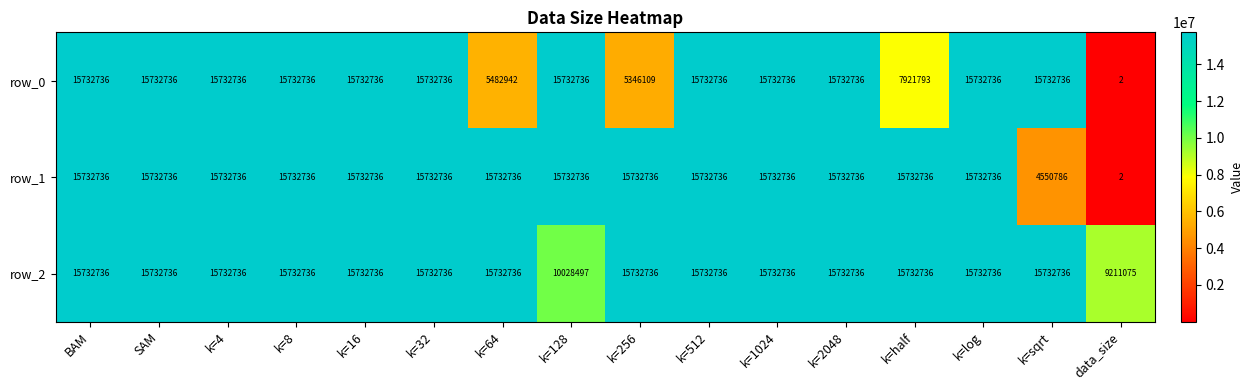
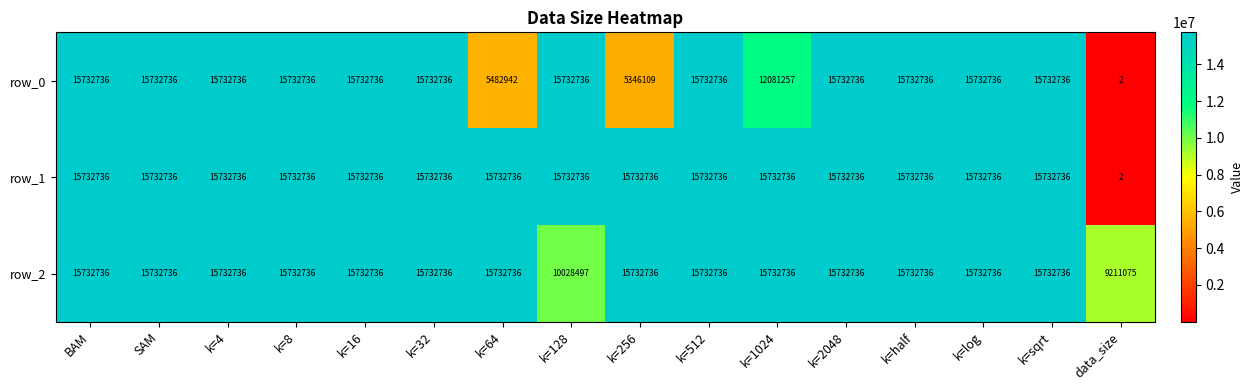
  {
    "row_0": {
      "BAM": 15732736,
      "SAM": 15732736,
      "k=4": 15732736,
      "k=8": 15732736,
      "k=16": 15732736,
      "k=32": 15732736,
      "k=64": 5482942,
      "k=128": 15732736,
      "k=256": 5346109,
      "k=512": 15732736,
-     "k=1024": 15732736,
+     "k=1024": 12081257,
      "k=2048": 15732736,
-     "k=half": 7921793,
+     "k=half": 15732736,
      "k=log": 15732736,
      "k=sqrt": 15732736,
      "data_size": 2
    },
    "row_1": {
      "BAM": 15732736,
      "SAM": 15732736,
      "k=4": 15732736,
      "k=8": 15732736,
      "k=16": 15732736,
      "k=32": 15732736,
      "k=64": 15732736,
      "k=128": 15732736,
      "k=256": 15732736,
      "k=512": 15732736,
      "k=1024": 15732736,
      "k=2048": 15732736,
      "k=half": 15732736,
      "k=log": 15732736,
-     "k=sqrt": 4550786,
+     "k=sqrt": 15732736,
      "data_size": 2
    },
    "row_2": {
      "BAM": 15732736,
      "SAM": 15732736,
      "k=4": 15732736,
      "k=8": 15732736,
      "k=16": 15732736,
      "k=32": 15732736,
      "k=64": 15732736,
      "k=128": 10028497,
      "k=256": 15732736,
      "k=512": 15732736,
      "k=1024": 15732736,
      "k=2048": 15732736,
      "k=half": 15732736,
      "k=log": 15732736,
      "k=sqrt": 15732736,
      "data_size": 9211075
    }
  }
